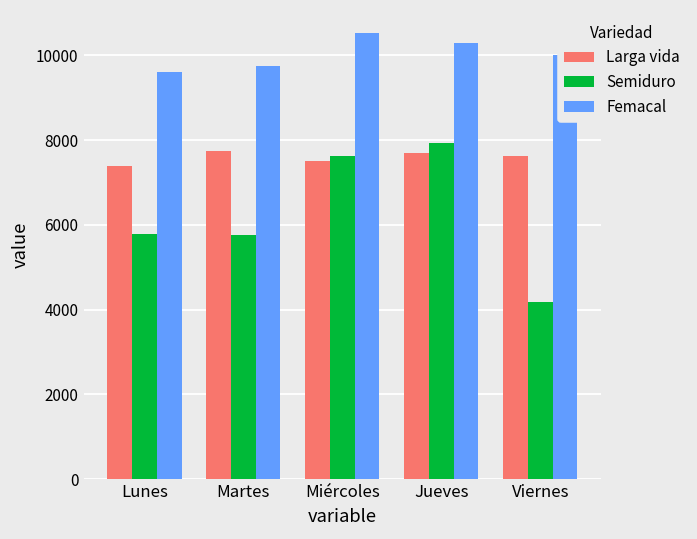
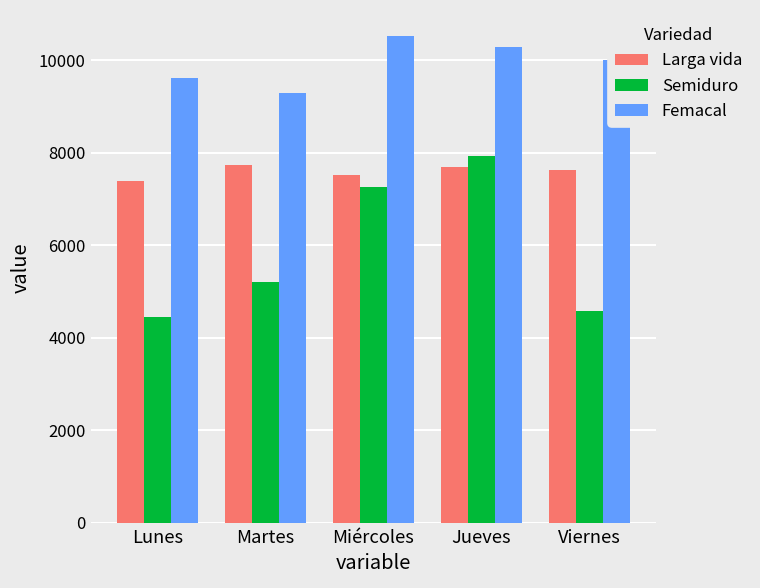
  {
    "Larga vida": {
      "Lunes": 7400,
      "Martes": 7700,
      "Miércoles": 7500,
      "Jueves": 7700,
      "Viernes": 7600
    },
    "Semiduro": {
-     "Lunes": 5800,
-     "Martes": 5800,
-     "Miércoles": 7600,
+     "Lunes": 4500,
+     "Martes": 5200,
+     "Miércoles": 7300,
      "Jueves": 7900,
-     "Viernes": 4200
+     "Viernes": 4600
    },
    "Femacal": {
      "Lunes": 9600,
-     "Martes": 9800,
+     "Martes": 9300,
      "Miércoles": 10500,
      "Jueves": 10300
    }
  }
